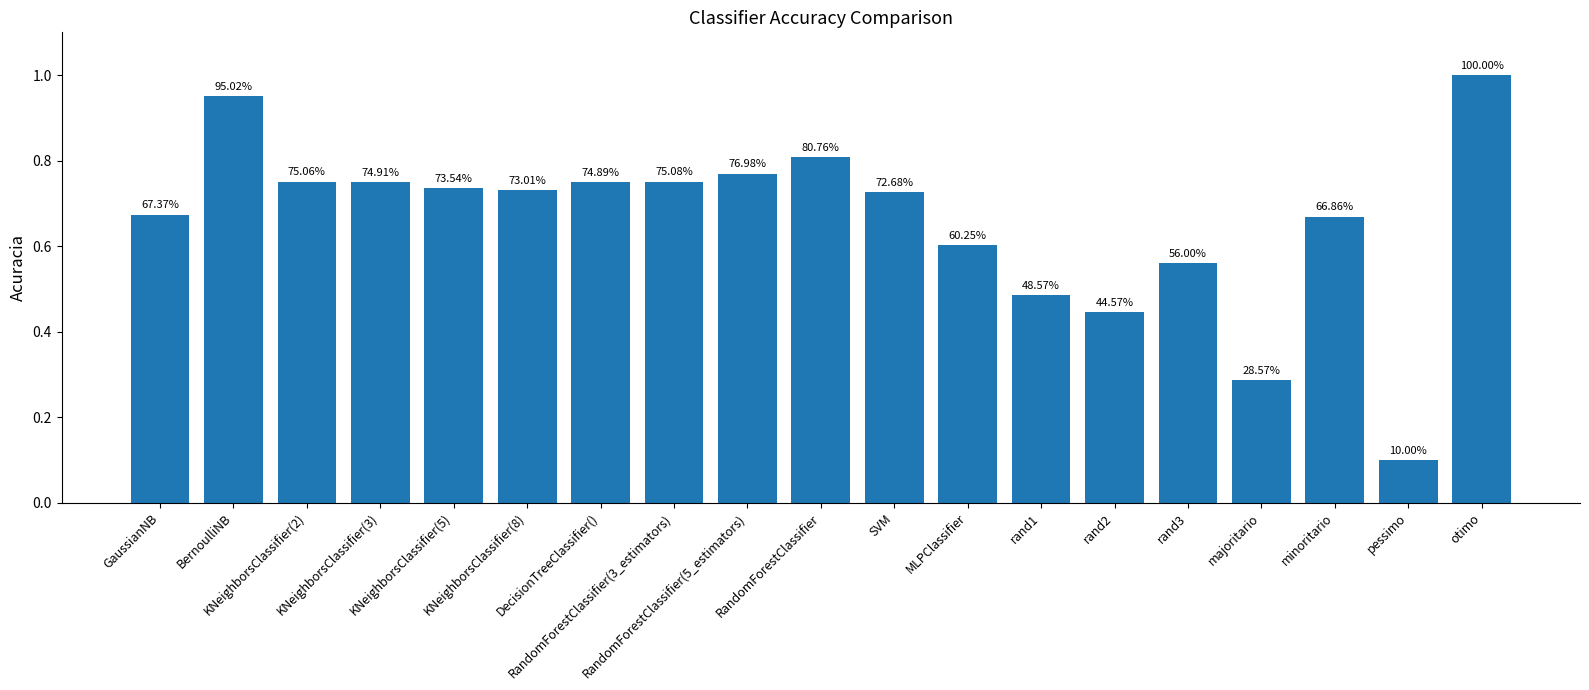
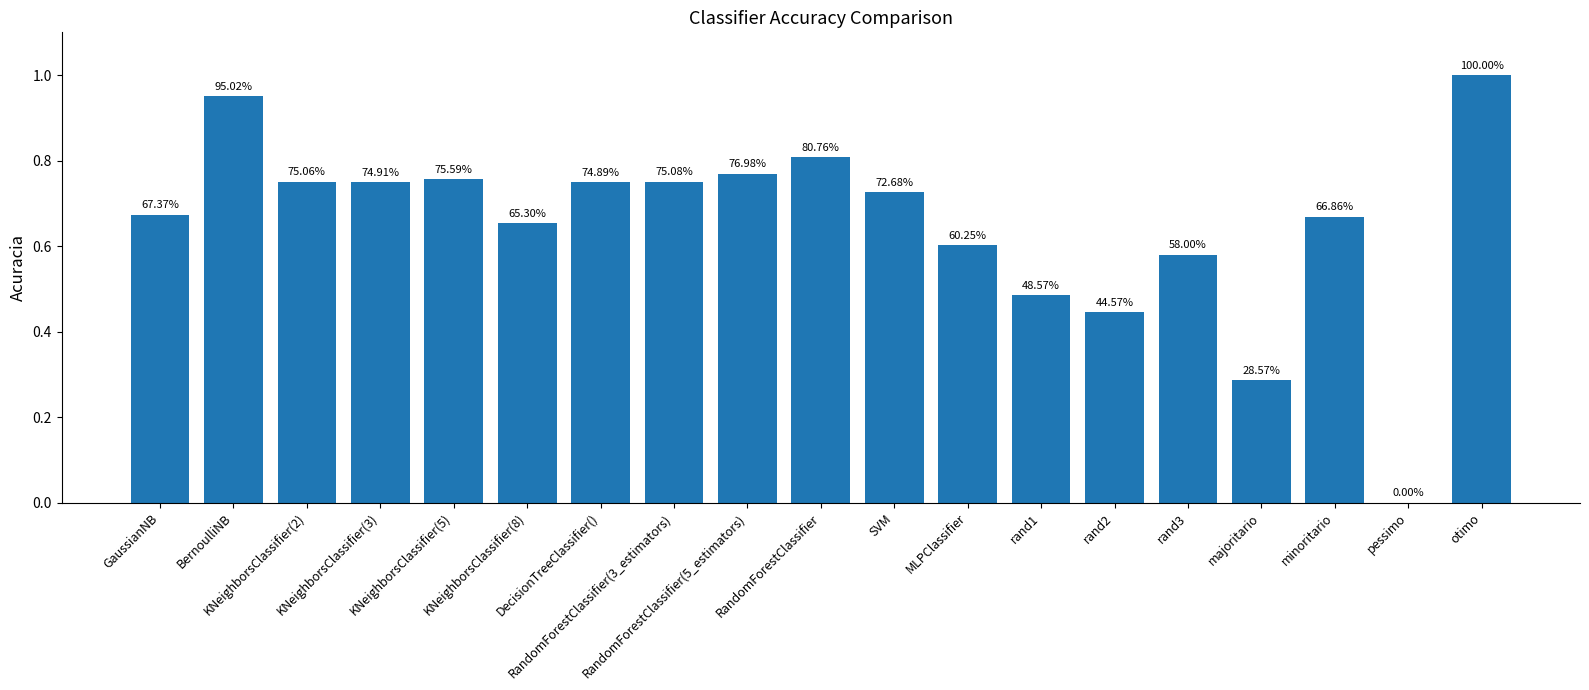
  {
    "GaussianNB": "67.37%",
    "BernoulliNB": "95.02%",
    "KNeighborsClassifier(2)": "75.06%",
    "KNeighborsClassifier(3)": "74.91%",
-   "KNeighborsClassifier(5)": "73.54%",
-   "KNeighborsClassifier(8)": "73.01%",
+   "KNeighborsClassifier(5)": "75.59%",
+   "KNeighborsClassifier(8)": "65.30%",
    "DecisionTreeClassifier()": "74.89%",
    "RandomForestClassifier(3_estimators)": "75.08%",
    "RandomForestClassifier(5_estimators)": "76.98%",
    "RandomForestClassifier": "80.76%",
    "SVM": "72.68%",
    "MLPClassifier": "60.25%",
    "rand1": "48.57%",
    "rand2": "44.57%",
-   "rand3": "56.00%",
+   "rand3": "58.00%",
    "majoritario": "28.57%",
    "minoritario": "66.86%",
-   "pessimo": "10.00%",
+   "pessimo": "0.00%",
    "otimo": "100.00%"
  }
